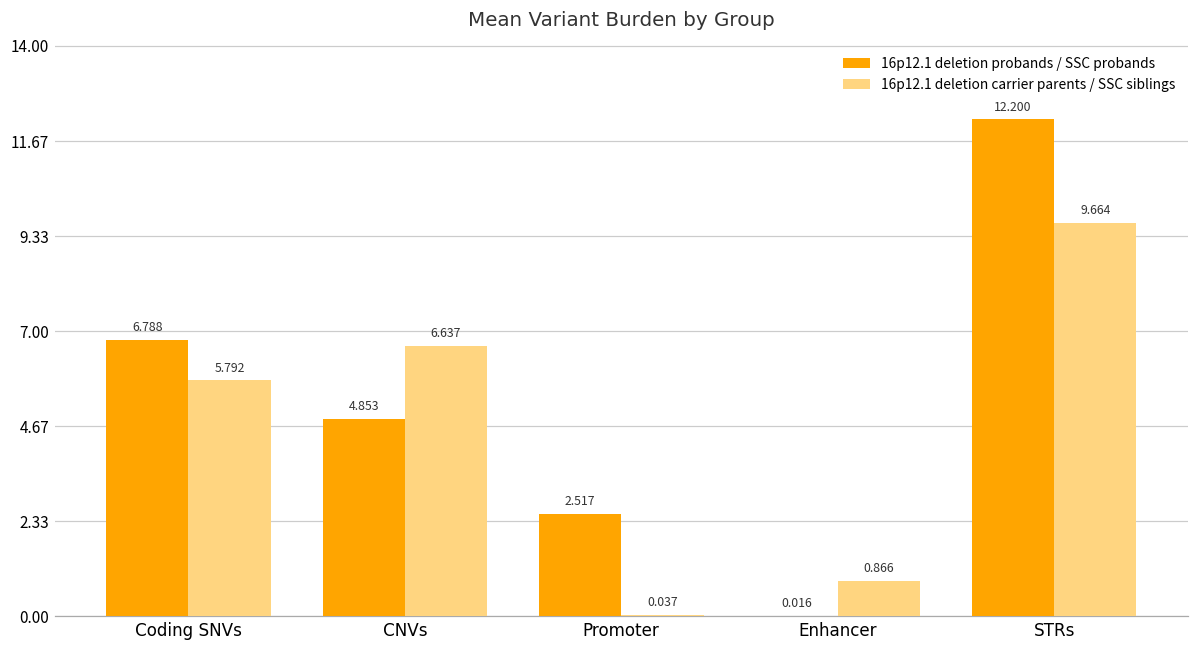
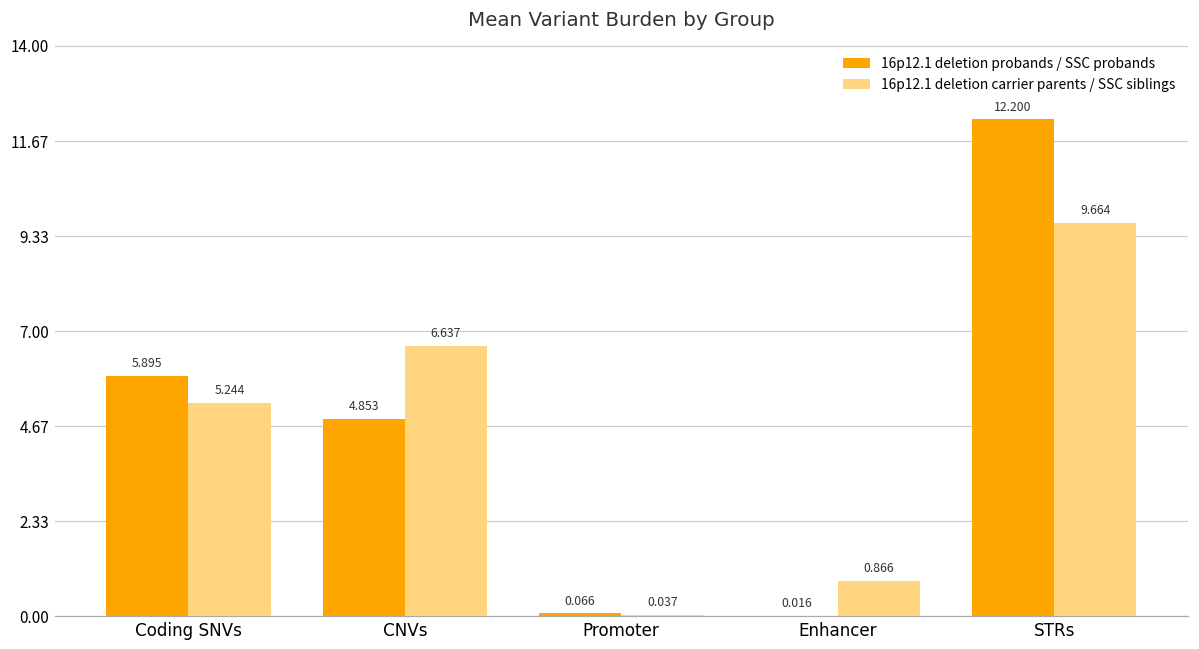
  {
    "16p12.1 deletion probands / SSC probands": {
-     "Coding SNVs": 6.788,
+     "Coding SNVs": 5.895,
      "CNVs": 4.853,
-     "Promoter": 2.517,
+     "Promoter": 0.066,
      "Enhancer": 0.016,
      "STRs": 12.200
    },
    "16p12.1 deletion carrier parents / SSC siblings": {
-     "Coding SNVs": 5.792,
+     "Coding SNVs": 5.244,
      "CNVs": 6.637,
      "Promoter": 0.037,
      "Enhancer": 0.866,
      "STRs": 9.664
    }
  }
